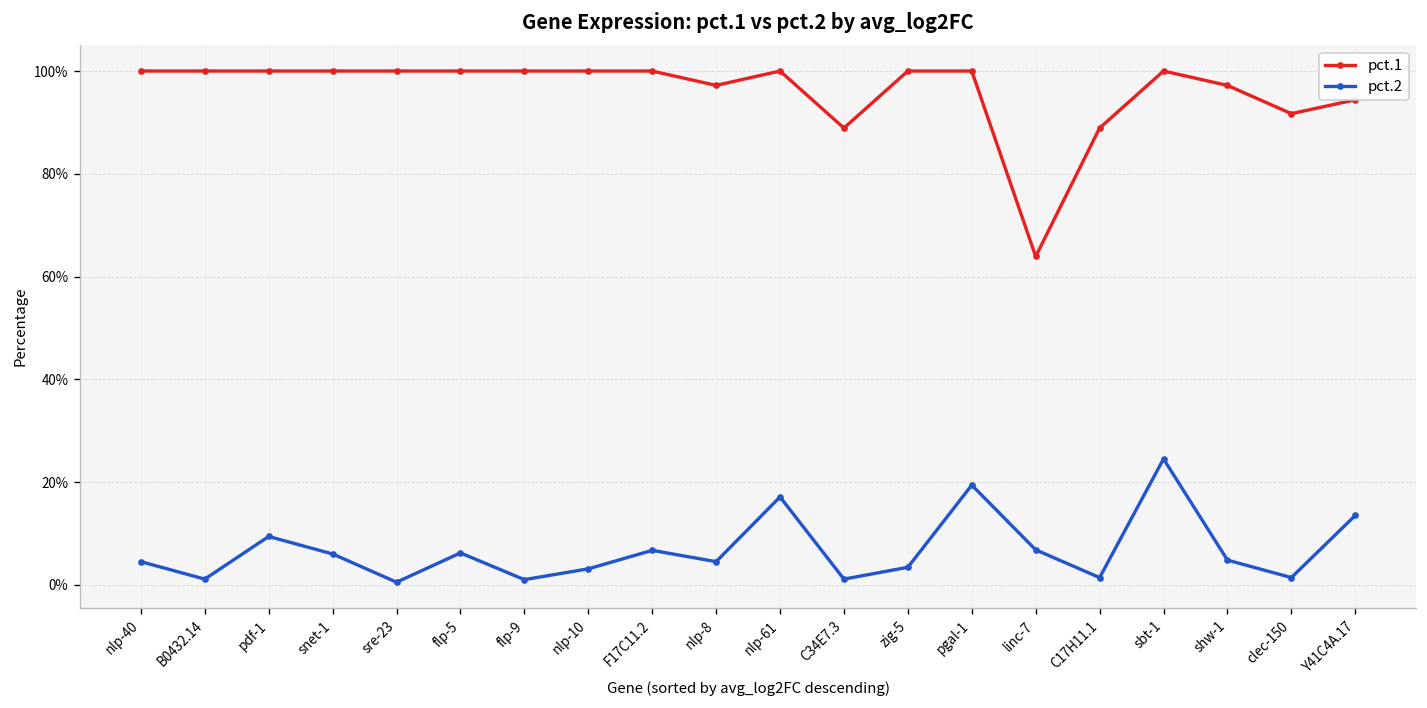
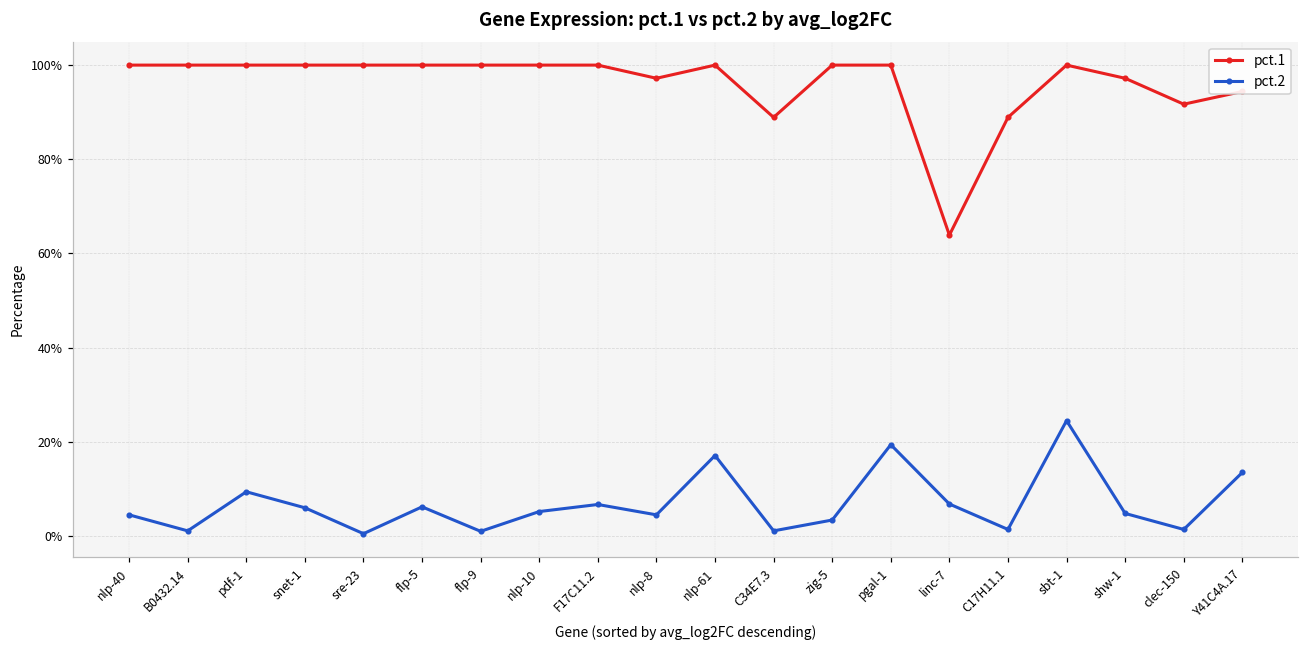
  {
    "pct.1": {
      "nlp-40": "100%",
      "B0432.14": "100%",
      "pdf-1": "100%",
      "snet-1": "100%",
      "sre-23": "100%",
      "flp-5": "100%",
      "flp-9": "100%",
      "nlp-10": "100%",
      "F17C11.2": "100%",
      "nlp-8": "97%",
      "nlp-61": "100%",
      "C34E7.3": "89%",
      "zig-5": "100%",
      "pgal-1": "100%",
      "linc-7": "64%",
      "C17H11.1": "89%",
      "sbt-1": "100%",
      "shw-1": "97%",
      "clec-150": "92%"
    },
    "pct.2": {
      "nlp-40": "5%",
      "B0432.14": "1%",
      "pdf-1": "9%",
      "snet-1": "6%",
      "sre-23": "1%",
      "flp-5": "6%",
      "flp-9": "1%",
-     "nlp-10": "3%",
+     "nlp-10": "5%",
      "F17C11.2": "7%",
      "nlp-8": "5%",
      "nlp-61": "17%",
      "C34E7.3": "1%",
      "zig-5": "3%",
      "pgal-1": "19%",
      "linc-7": "7%",
      "C17H11.1": "1%",
      "sbt-1": "25%",
      "shw-1": "5%",
      "clec-150": "1%",
      "Y41C4A.17": "14%"
    }
  }
